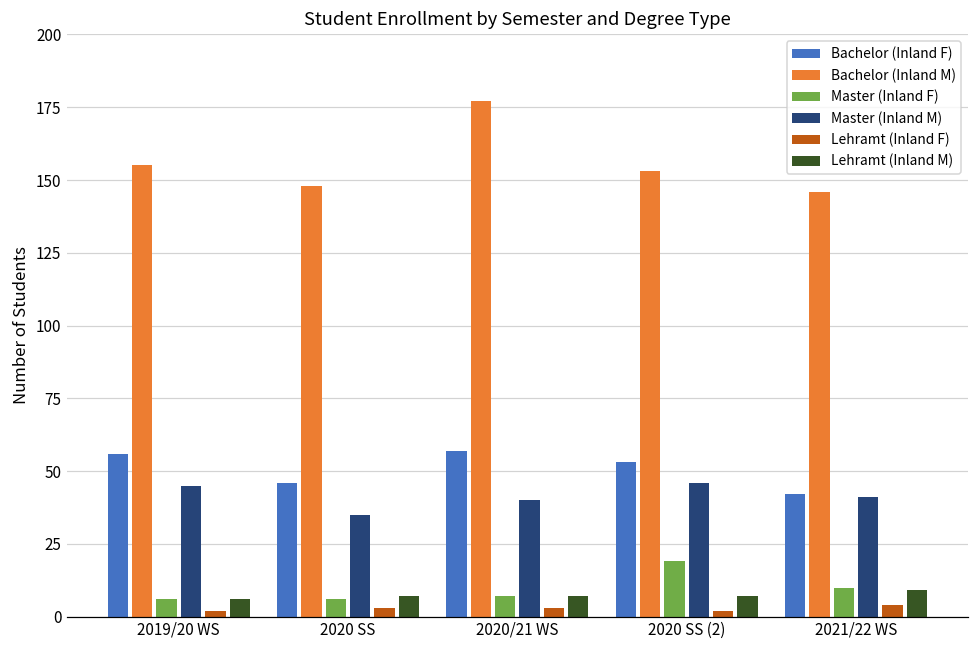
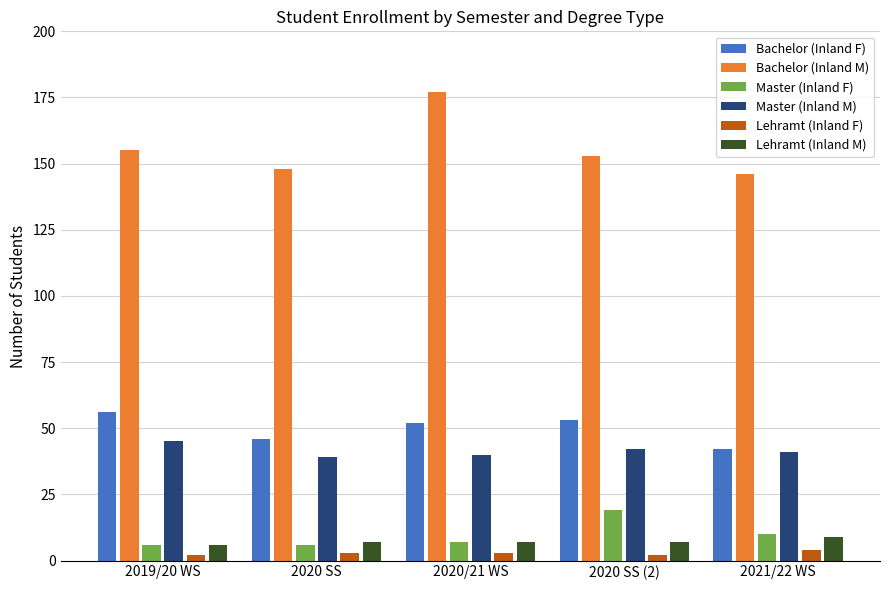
  {
    "Bachelor (Inland F)": {
      "2019/20 WS": 56,
      "2020 SS": 46,
-     "2020/21 WS": 57,
+     "2020/21 WS": 52,
      "2020 SS (2)": 53,
      "2021/22 WS": 42
    },
    "Bachelor (Inland M)": {
      "2019/20 WS": 155,
      "2020 SS": 148,
      "2020/21 WS": 177,
      "2020 SS (2)": 153,
      "2021/22 WS": 146
    },
    "Master (Inland F)": {
      "2019/20 WS": 6,
      "2020 SS": 6,
      "2020/21 WS": 7,
      "2020 SS (2)": 19,
      "2021/22 WS": 10
    },
    "Master (Inland M)": {
      "2019/20 WS": 45,
-     "2020 SS": 35,
+     "2020 SS": 39,
      "2020/21 WS": 40,
-     "2020 SS (2)": 46,
+     "2020 SS (2)": 42,
      "2021/22 WS": 41
    },
    "Lehramt (Inland F)": {
      "2019/20 WS": 2,
      "2020 SS": 3,
      "2020/21 WS": 3,
      "2020 SS (2)": 2,
      "2021/22 WS": 4
    },
    "Lehramt (Inland M)": {
      "2019/20 WS": 6,
      "2020 SS": 7,
      "2020/21 WS": 7,
      "2020 SS (2)": 7,
      "2021/22 WS": 9
    }
  }
